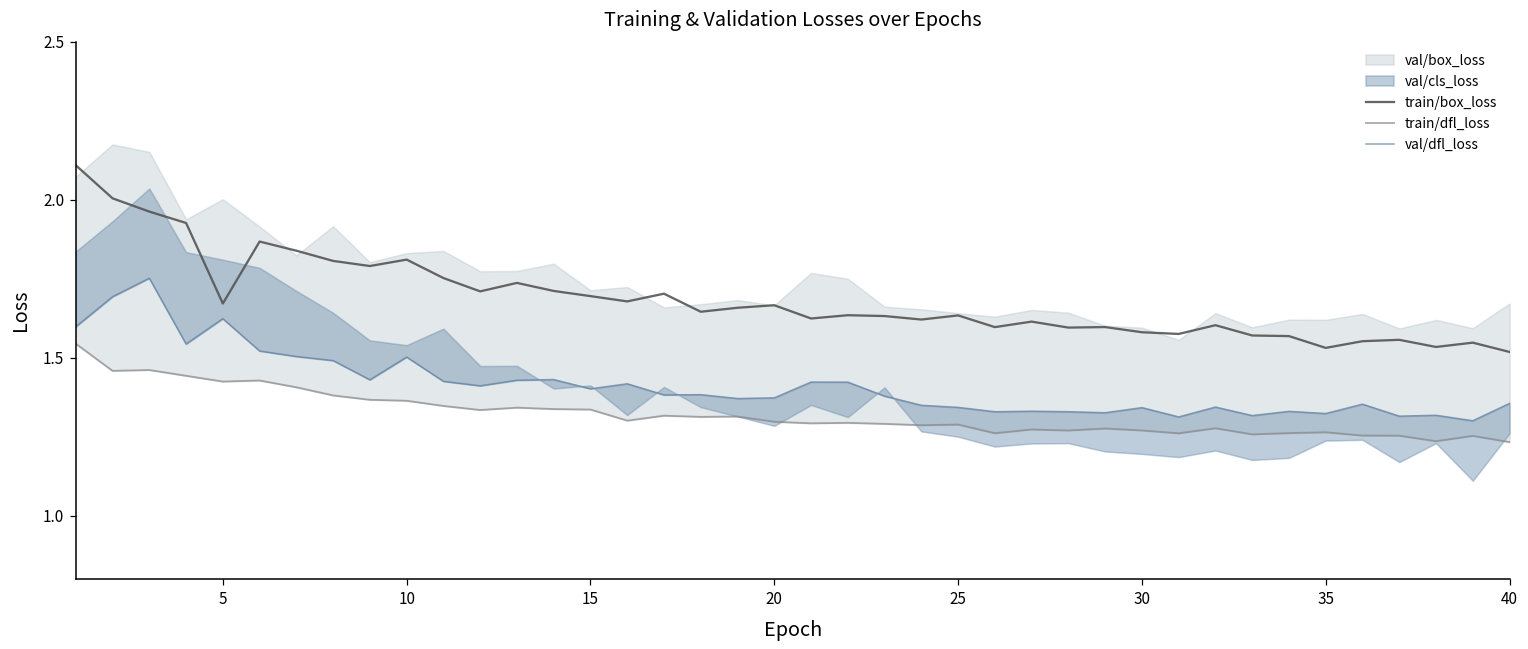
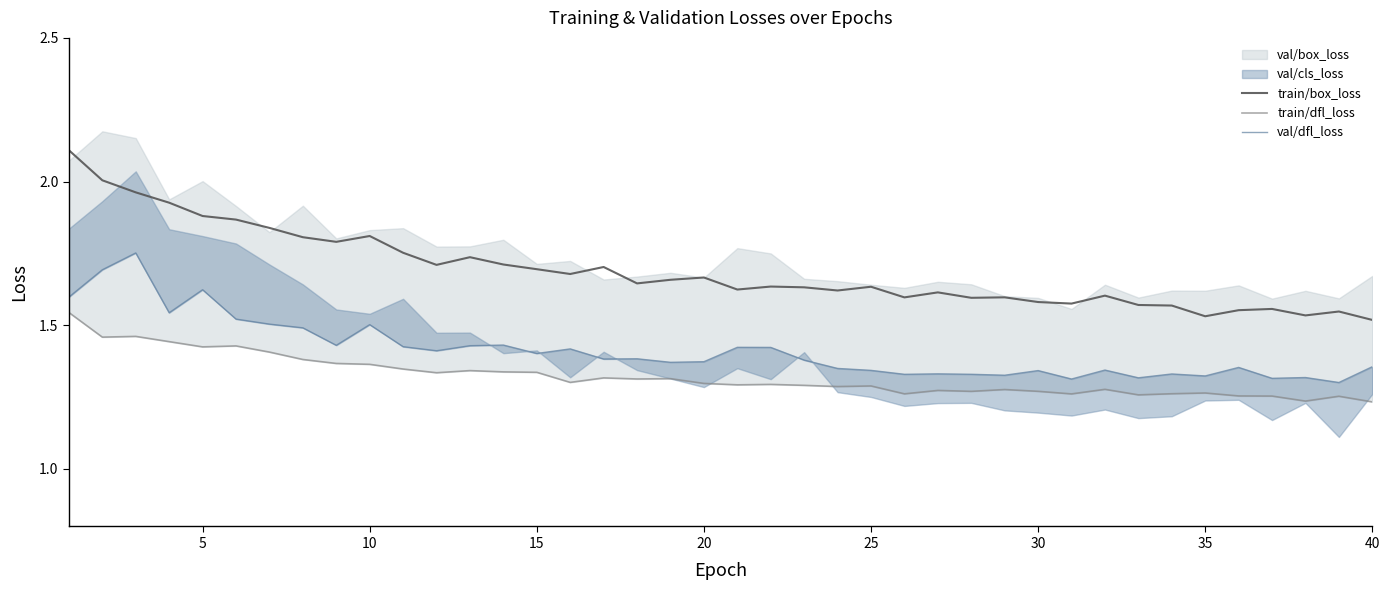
  {
    "train/box_loss": {
-     "5": 1.67,
+     "5": 1.88,
      "10": 1.81,
      "15": 1.70,
      "30": 1.58,
      "35": 1.53,
      "40": 1.52
    }
  }
